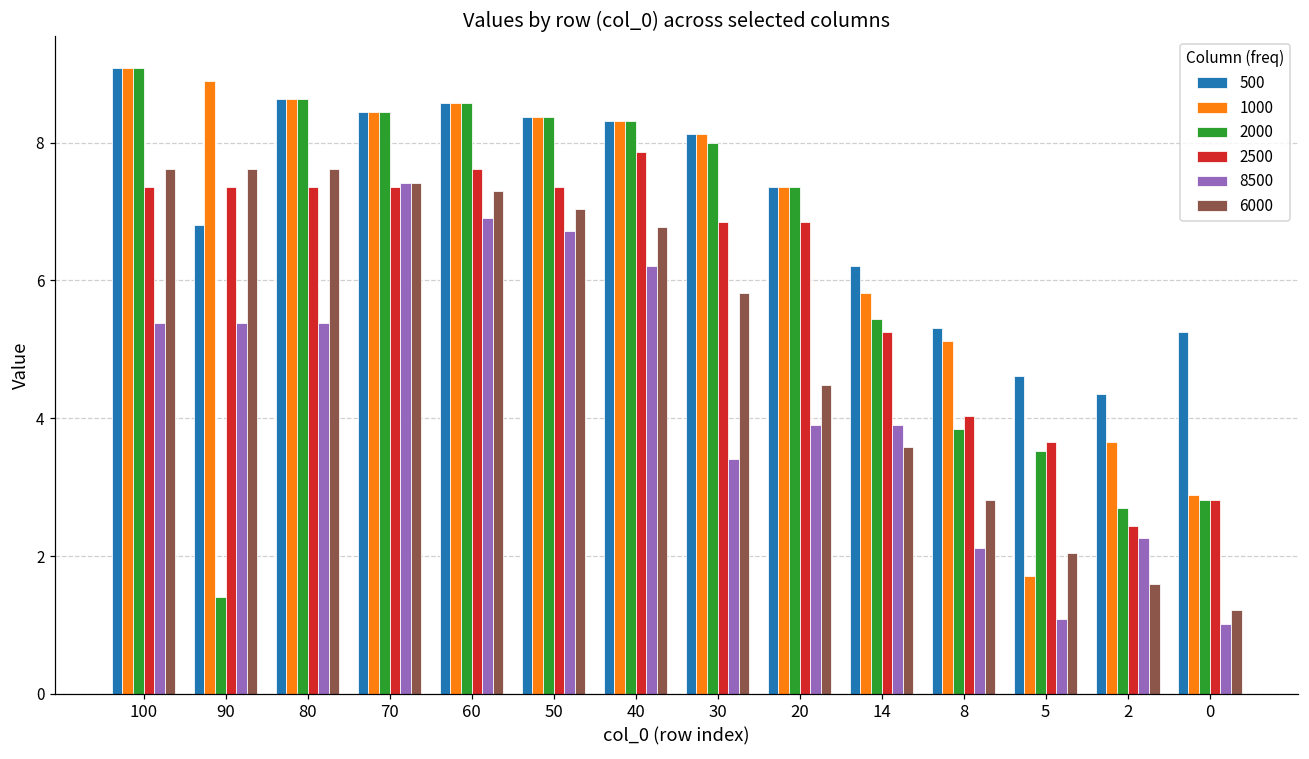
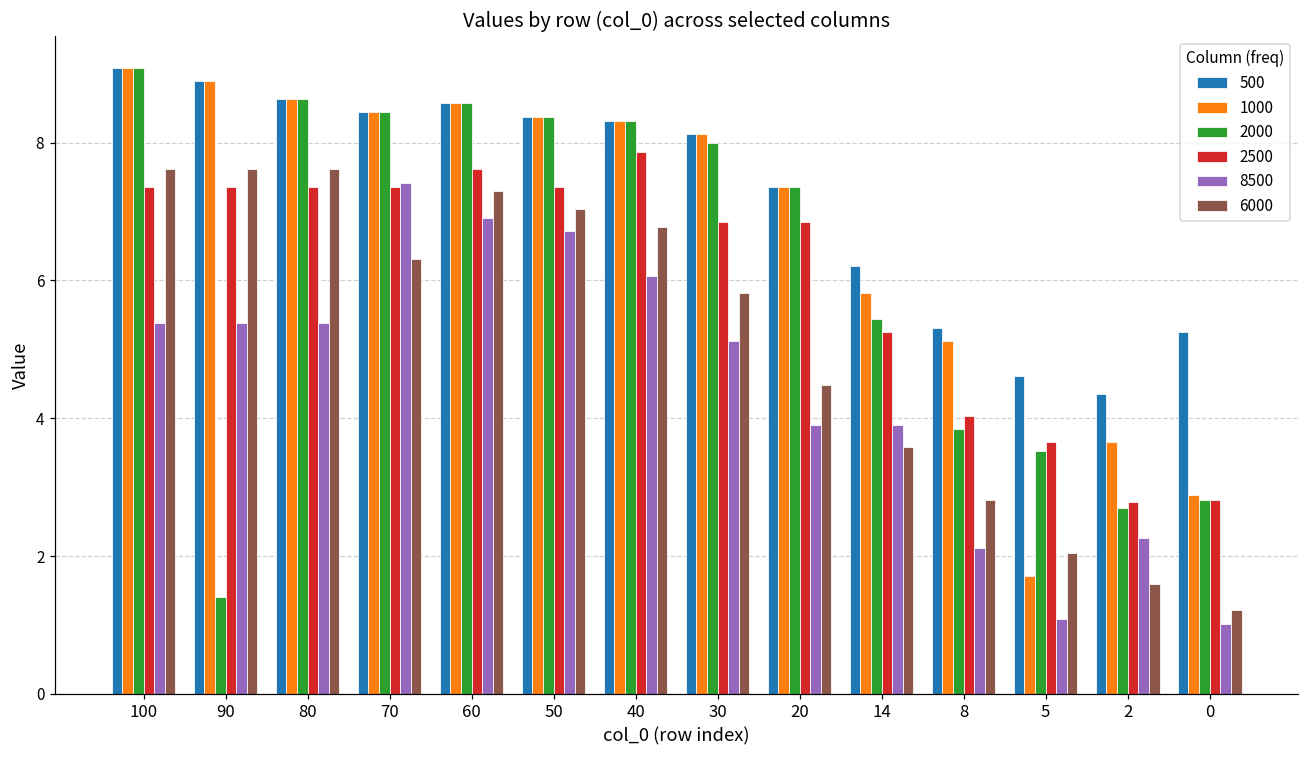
  {
    "500": {
      "100": 9.1,
-     "90": 6.8,
+     "90": 8.9,
      "80": 8.6,
      "70": 8.5,
      "60": 8.6,
      "50": 8.4,
      "40": 8.3,
      "30": 8.1,
      "20": 7.4,
      "14": 6.2,
      "8": 5.3,
      "5": 4.6,
      "2": 4.4,
      "0": 5.3
    },
    "1000": {
      "100": 9.1,
      "90": 8.9,
      "80": 8.6,
      "70": 8.5,
      "60": 8.6,
      "50": 8.4,
      "40": 8.3,
      "30": 8.1,
      "20": 7.4,
      "14": 5.8,
      "8": 5.1,
      "5": 1.7,
      "2": 3.7,
      "0": 2.9
    },
    "2000": {
      "100": 9.1,
      "90": 1.4,
      "80": 8.6,
      "70": 8.5,
      "60": 8.6,
      "50": 8.4,
      "40": 8.3,
      "30": 8.0,
      "20": 7.4,
      "14": 5.4,
      "8": 3.8,
      "5": 3.5,
      "2": 2.7,
      "0": 2.8
    },
    "2500": {
      "100": 7.4,
      "90": 7.4,
      "80": 7.4,
      "70": 7.4,
      "60": 7.6,
      "50": 7.4,
      "40": 7.9,
      "30": 6.9,
      "20": 6.9,
      "14": 5.3,
      "8": 4.0,
      "5": 3.7,
-     "2": 2.4,
+     "2": 2.8,
      "0": 2.8
    },
    "8500": {
      "100": 5.4,
      "90": 5.4,
      "80": 5.4,
      "70": 7.4,
      "60": 6.9,
      "50": 6.7,
-     "40": 6.2,
-     "30": 3.4,
+     "40": 6.1,
+     "30": 5.1,
      "20": 3.9,
      "14": 3.9,
      "8": 2.1,
      "5": 1.1,
      "2": 2.3,
      "0": 1.0
    },
    "6000": {
      "100": 7.6,
      "90": 7.6,
      "80": 7.6,
-     "70": 7.4,
+     "70": 6.3,
      "60": 7.3,
      "50": 7.0,
      "40": 6.8,
      "30": 5.8,
      "20": 4.5,
      "14": 3.6,
      "8": 2.8,
      "5": 2.1,
      "2": 1.6,
      "0": 1.2
    }
  }
